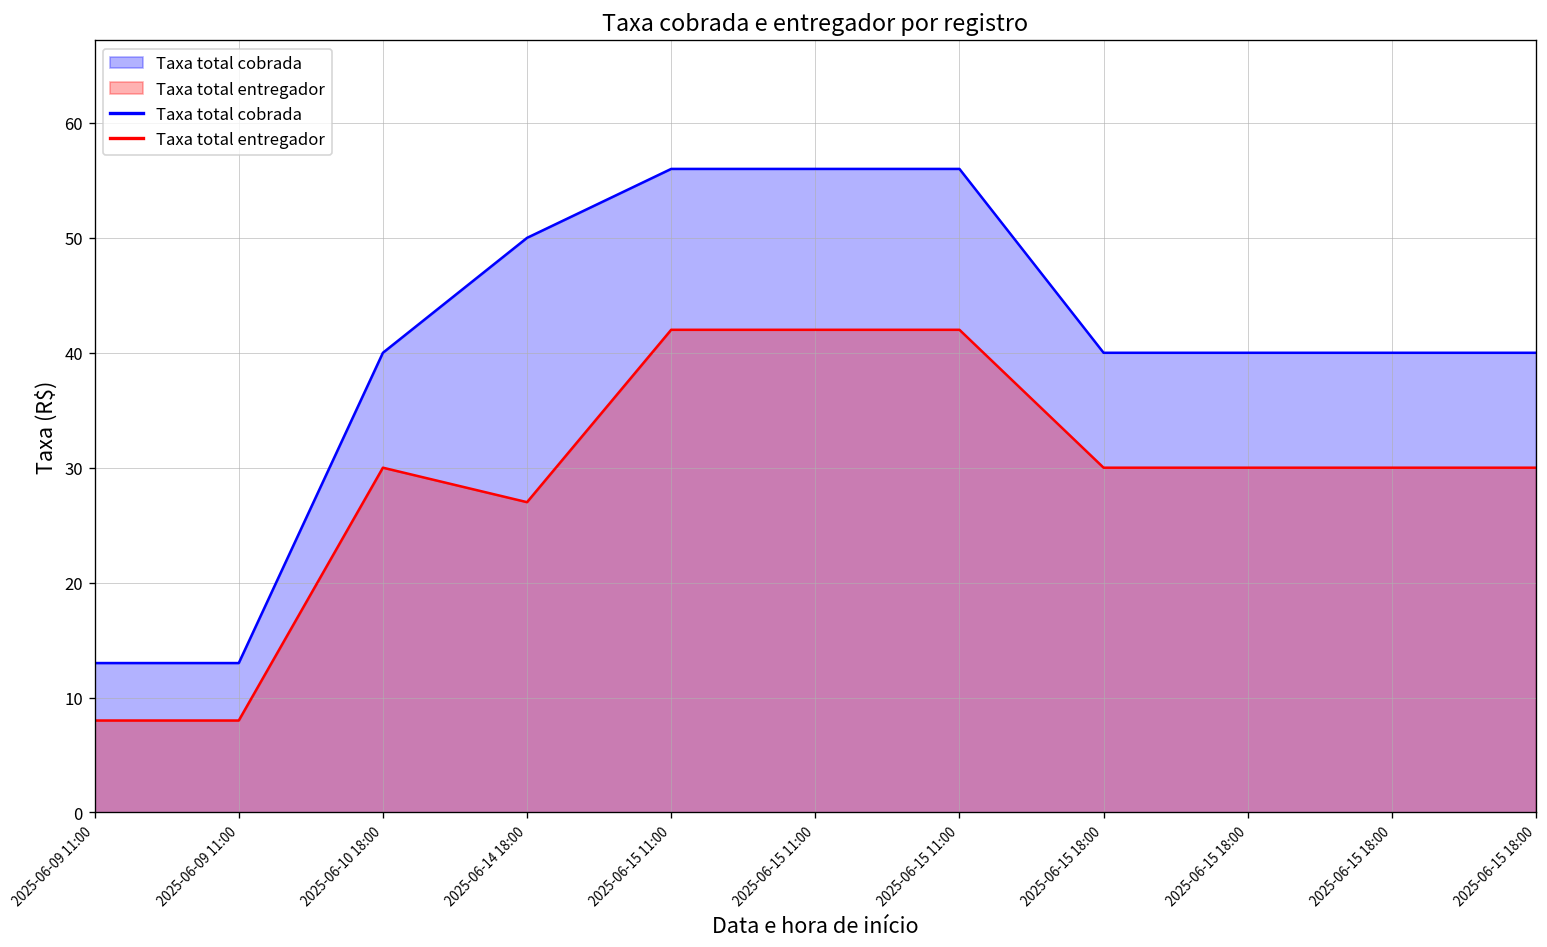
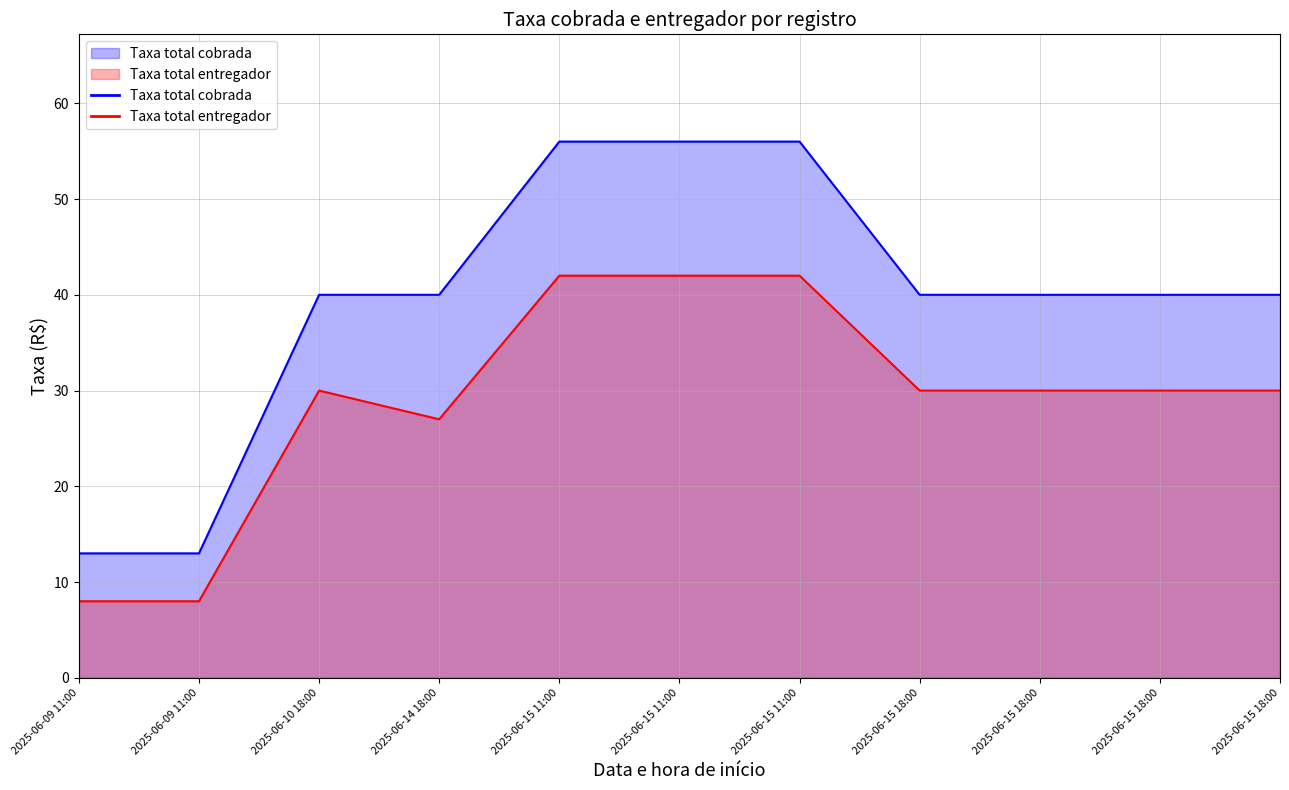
  {
    "Taxa total cobrada": {
      "2025-06-10 18:00": 40,
-     "2025-06-14 18:00": 50
+     "2025-06-14 18:00": 40
    },
    "Taxa total entregador": {
      "2025-06-10 18:00": 30,
      "2025-06-14 18:00": 27
    }
  }
